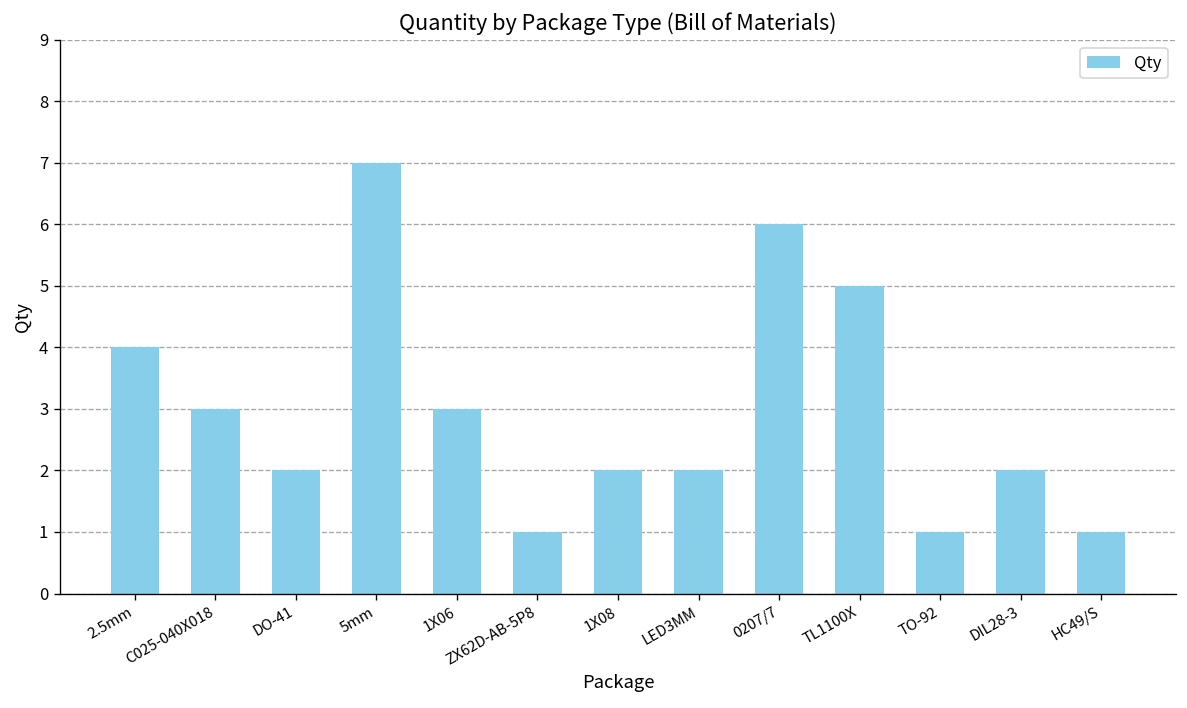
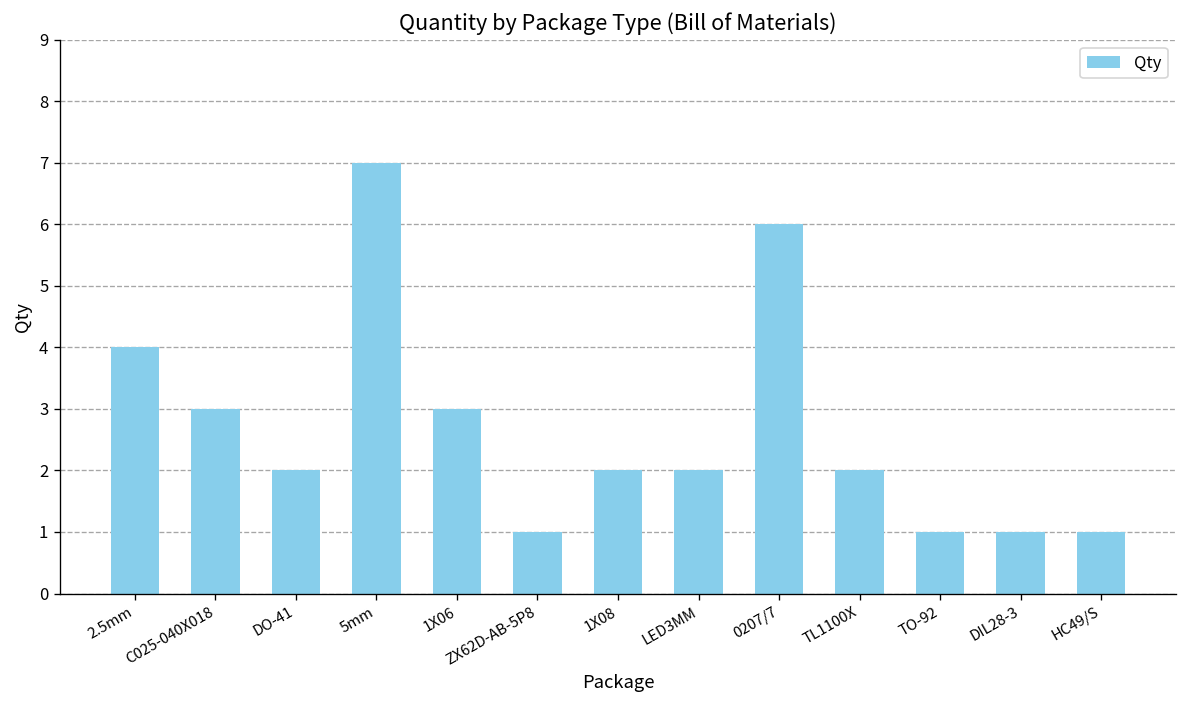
  {
    "2.5mm": 4,
    "C025-040X018": 3,
    "DO-41": 2,
    "5mm": 7,
    "1X06": 3,
    "ZX62D-AB-5P8": 1,
    "1X08": 2,
    "LED3MM": 2,
    "0207/7": 6,
-   "TL1100X": 5,
+   "TL1100X": 2,
    "TO-92": 1,
-   "DIL28-3": 2,
+   "DIL28-3": 1,
    "HC49/S": 1
  }
